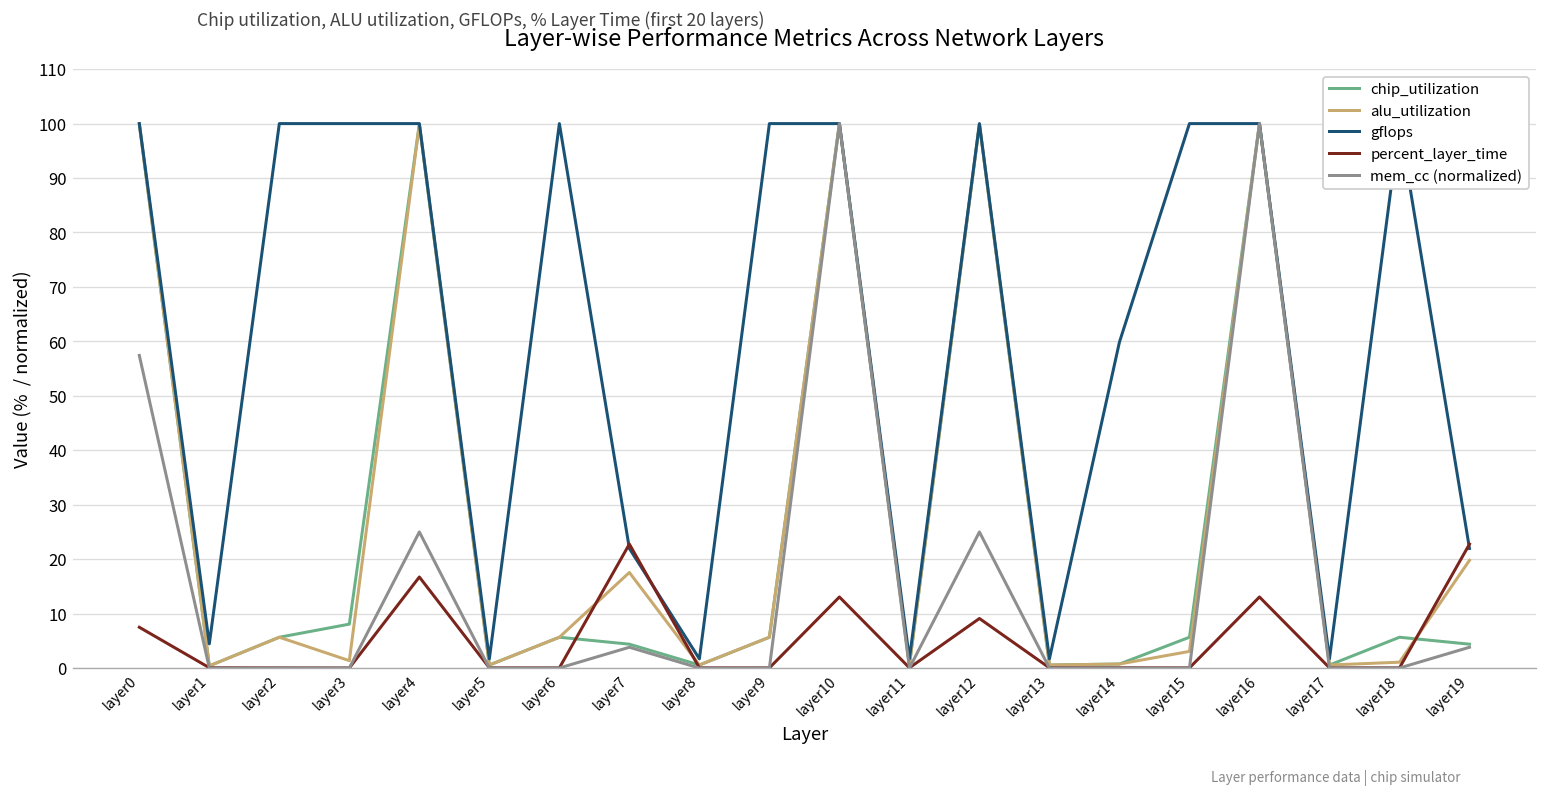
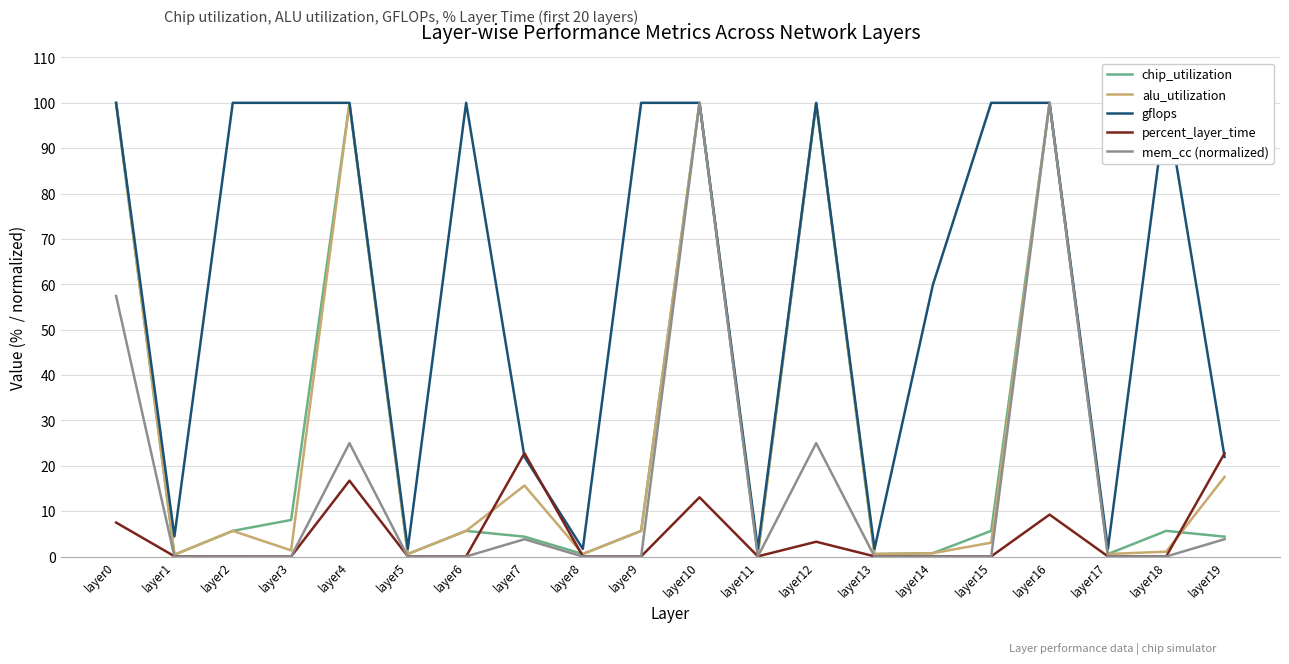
  {
    "alu_utilization": {
      "layer3": 1,
-     "layer7": 18,
+     "layer7": 16,
      "layer15": 3,
      "layer18": 1,
-     "layer19": 20
+     "layer19": 18
    },
    "gflops": {
      "layer1": 4,
      "layer2": 100,
      "layer3": 100,
      "layer5": 2,
      "layer6": 100,
      "layer7": 22,
      "layer8": 2,
      "layer9": 100,
      "layer11": 2,
      "layer13": 2,
      "layer14": 60,
      "layer15": 100,
      "layer17": 2,
      "layer19": 22
    },
    "percent_layer_time": {
      "layer0": 8,
      "layer4": 17,
      "layer7": 23,
      "layer10": 13,
-     "layer12": 9,
-     "layer16": 13,
+     "layer12": 3,
+     "layer16": 9,
      "layer19": 23
    }
  }
